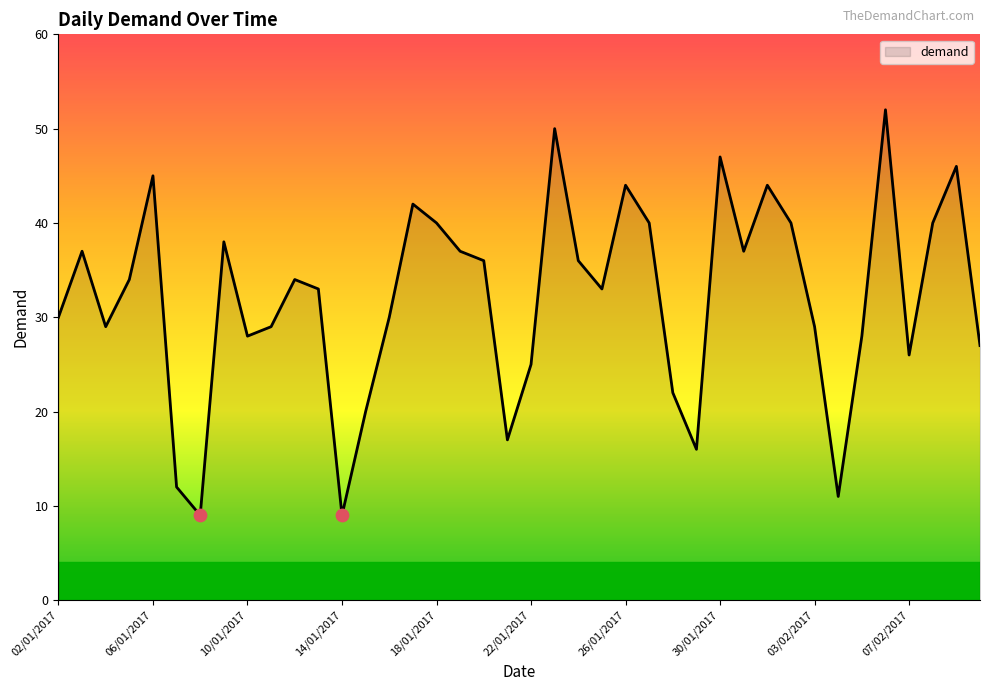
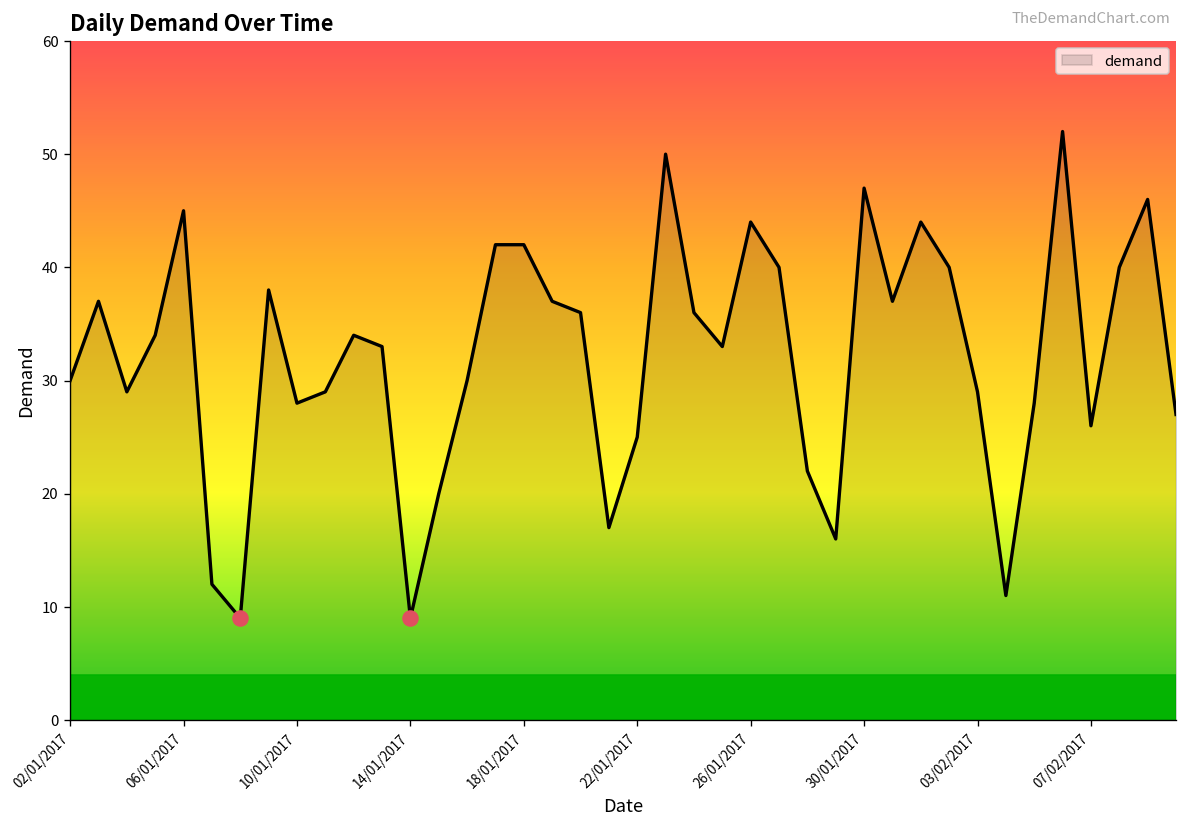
  {
    "demand": {
      "02/01/2017": 30,
      "06/01/2017": 45,
      "10/01/2017": 28,
-     "18/01/2017": 40,
+     "18/01/2017": 42,
      "22/01/2017": 25,
      "26/01/2017": 44,
      "30/01/2017": 47,
      "03/02/2017": 29,
      "07/02/2017": 26
    }
  }
